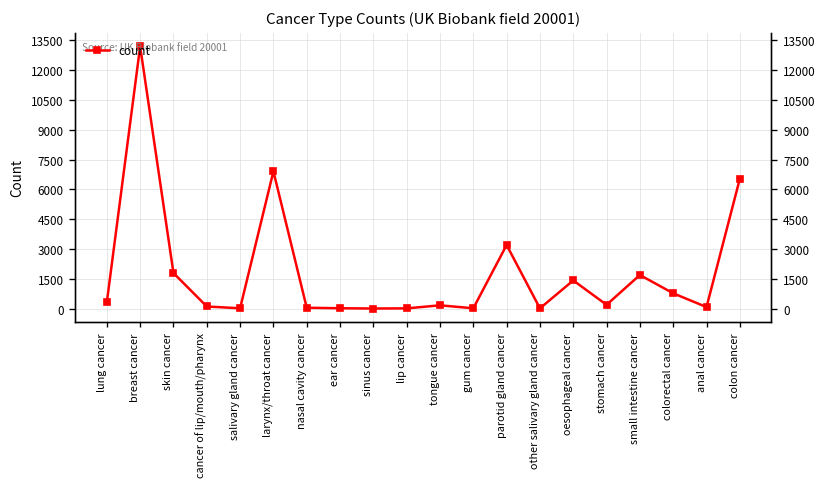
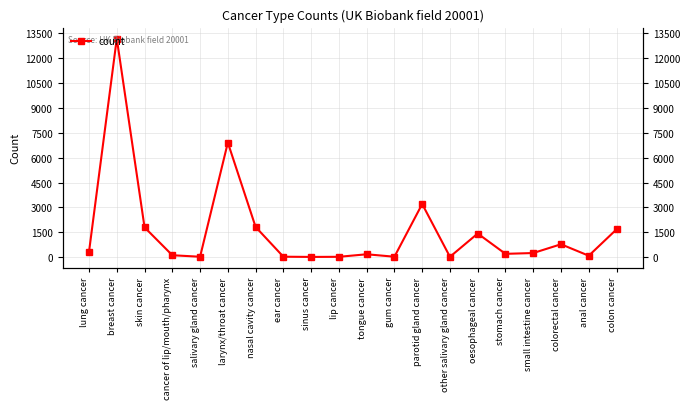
  {
    "lung cancer": 300,
    "skin cancer": 1800,
    "cancer of lip/mouth/pharynx": 100,
    "salivary gland cancer": 0,
    "larynx/throat cancer": 6900,
-   "nasal cavity cancer": 100,
+   "nasal cavity cancer": 1800,
    "ear cancer": 0,
    "sinus cancer": 0,
    "lip cancer": 0,
    "tongue cancer": 200,
    "gum cancer": 0,
    "parotid gland cancer": 3200,
    "other salivary gland cancer": 0,
    "oesophageal cancer": 1400,
    "stomach cancer": 200,
-   "small intestine cancer": 1700,
+   "small intestine cancer": 300,
    "colorectal cancer": 800,
    "anal cancer": 100,
-   "colon cancer": 6500
+   "colon cancer": 1700
  }
